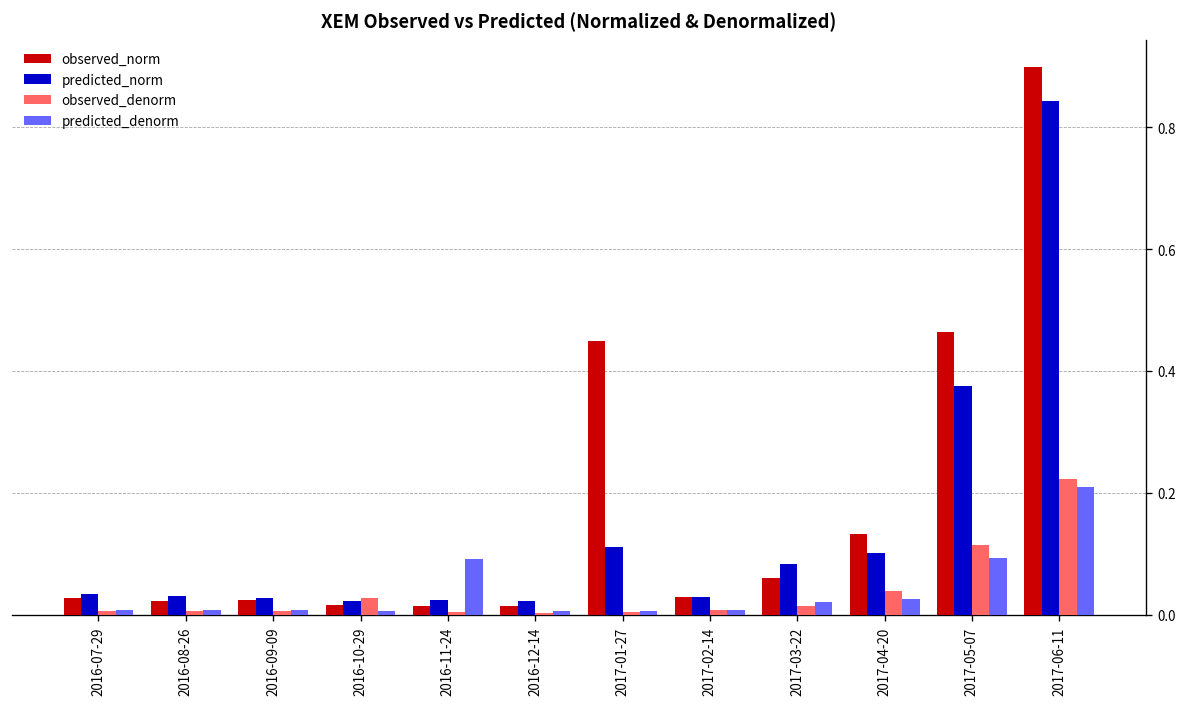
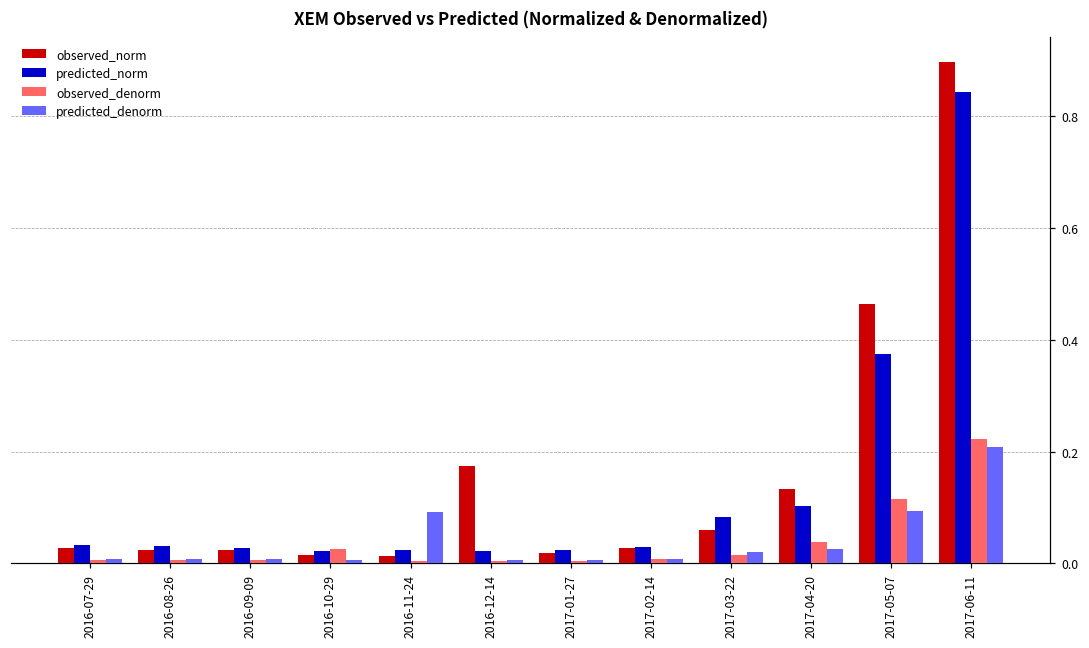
  {
    "observed_norm": {
      "2016-07-29": 0.03,
      "2016-08-26": 0.02,
      "2016-09-09": 0.02,
      "2016-10-29": 0.02,
      "2016-11-24": 0.01,
-     "2016-12-14": 0.01,
-     "2017-01-27": 0.45,
+     "2016-12-14": 0.17,
+     "2017-01-27": 0.02,
      "2017-02-14": 0.03,
      "2017-03-22": 0.06,
      "2017-04-20": 0.13,
      "2017-05-07": 0.46,
      "2017-06-11": 0.90
    },
    "predicted_norm": {
      "2016-07-29": 0.03,
      "2016-08-26": 0.03,
      "2016-09-09": 0.03,
      "2016-10-29": 0.02,
      "2016-11-24": 0.02,
      "2016-12-14": 0.02,
-     "2017-01-27": 0.11,
+     "2017-01-27": 0.02,
      "2017-02-14": 0.03,
      "2017-03-22": 0.08,
      "2017-04-20": 0.10,
      "2017-05-07": 0.38,
      "2017-06-11": 0.84
    },
    "observed_denorm": {
      "2016-07-29": 0.01,
      "2016-08-26": 0.01,
      "2016-09-09": 0.01,
      "2016-10-29": 0.03,
      "2017-02-14": 0.01,
      "2017-03-22": 0.01,
      "2017-04-20": 0.04,
      "2017-05-07": 0.12,
      "2017-06-11": 0.22
    },
    "predicted_denorm": {
      "2016-07-29": 0.01,
      "2016-08-26": 0.01,
      "2016-09-09": 0.01,
      "2016-10-29": 0.01,
      "2016-11-24": 0.09,
      "2016-12-14": 0.01,
      "2017-01-27": 0.01,
      "2017-02-14": 0.01,
      "2017-03-22": 0.02,
      "2017-04-20": 0.03,
      "2017-05-07": 0.09,
      "2017-06-11": 0.21
    }
  }
